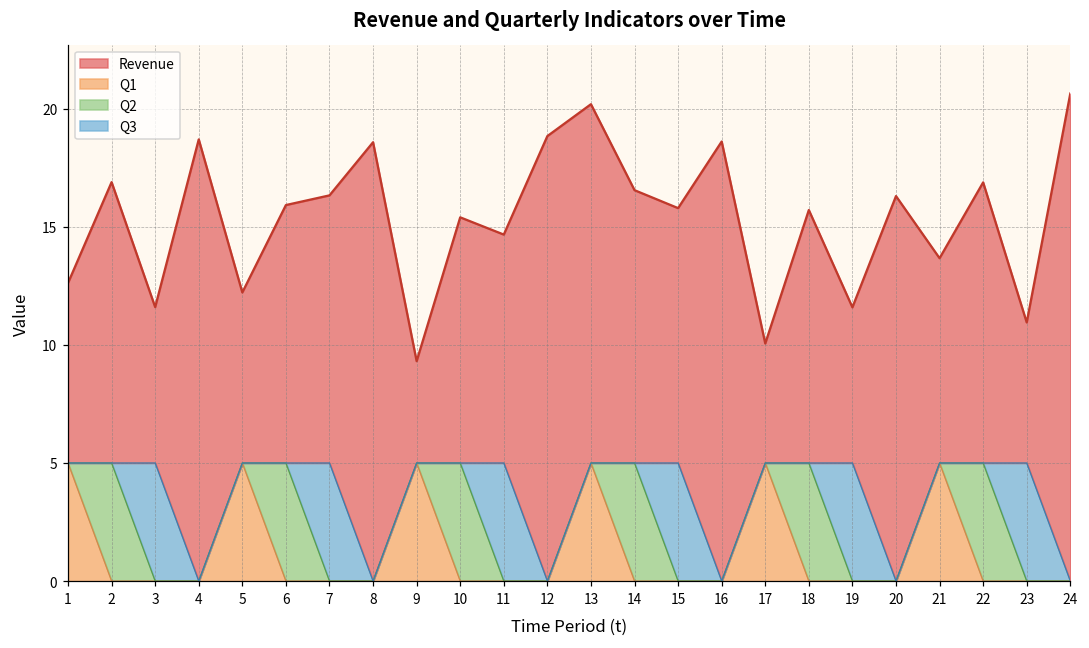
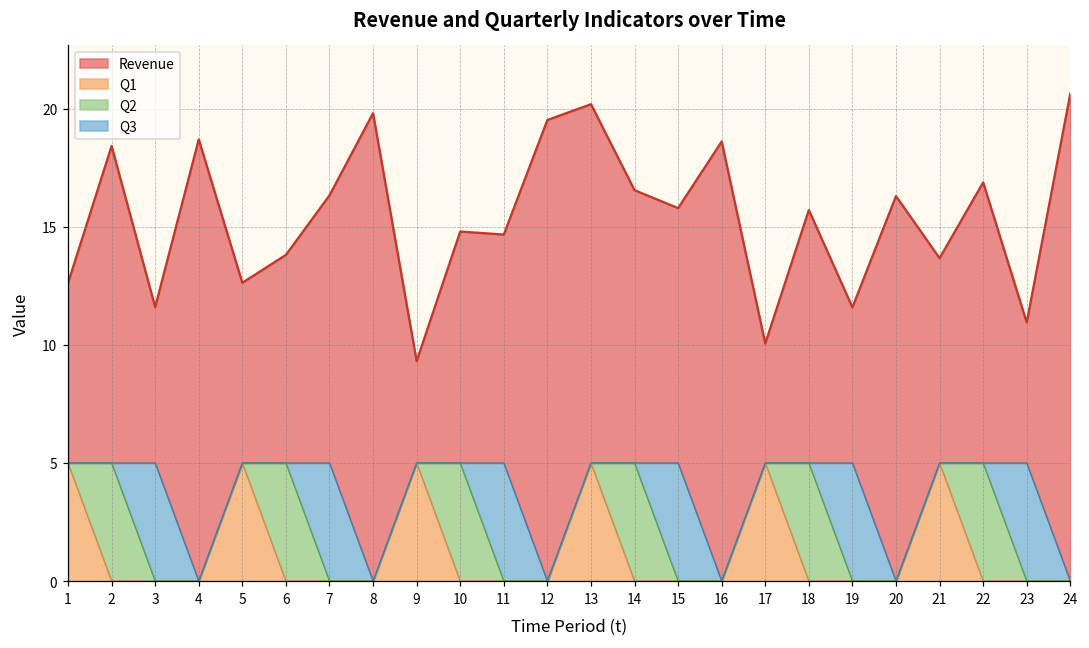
  {
    "Revenue": {
      "1": 12.6,
-     "2": 16.9,
+     "2": 18.4,
      "3": 11.6,
      "4": 18.7,
-     "5": 12.2,
-     "6": 15.9,
+     "5": 12.6,
+     "6": 13.8,
      "7": 16.3,
-     "8": 18.6,
+     "8": 19.8,
      "9": 9.3,
-     "10": 15.4,
+     "10": 14.8,
      "11": 14.7,
-     "12": 18.8,
+     "12": 19.5,
      "13": 20.2,
      "14": 16.6,
      "15": 15.8,
      "16": 18.6,
      "17": 10.1,
      "18": 15.7,
      "19": 11.6,
      "20": 16.3,
      "21": 13.7,
      "22": 16.9,
      "23": 11.0,
      "24": 20.6
    },
    "Q1": {
      "2": 0.0,
      "6": 0.0,
      "10": 0.0,
      "14": 0.0,
      "18": 0.0,
      "22": 0.0
    },
    "Q3": {
      "3": 5.0,
      "7": 5.0,
      "11": 5.0,
      "15": 5.0,
      "19": 5.0,
      "23": 5.0
    }
  }
